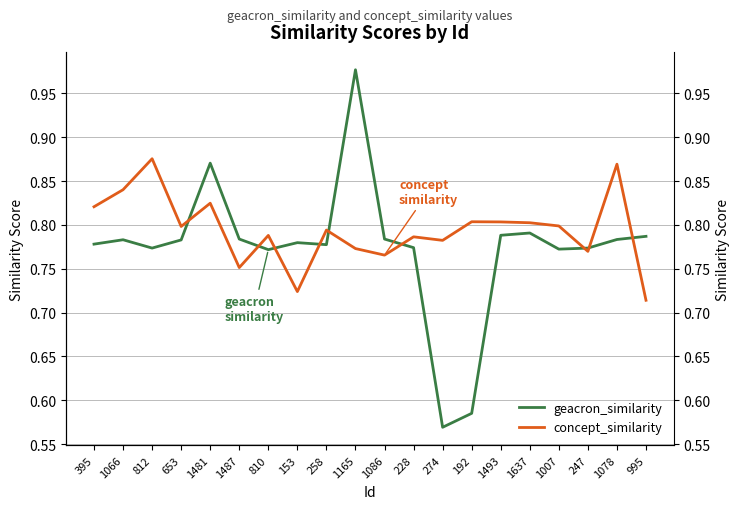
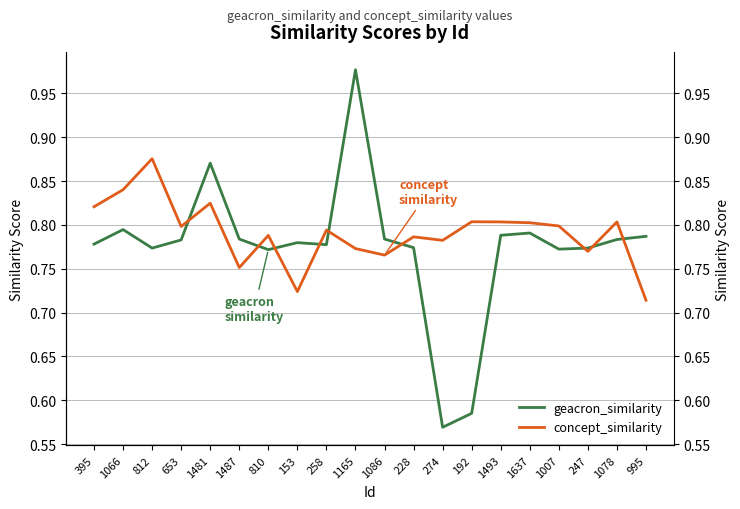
  {
    "geacron_similarity": {
      "395": 0.78,
-     "1066": 0.78,
+     "1066": 0.79,
      "812": 0.77,
      "653": 0.78,
      "1481": 0.87,
      "1487": 0.78,
      "810": 0.77,
      "153": 0.78,
      "258": 0.78,
      "1165": 0.98,
      "1086": 0.78,
      "228": 0.77,
      "274": 0.57,
      "192": 0.59,
      "1493": 0.79,
      "1637": 0.79,
      "1007": 0.77,
      "247": 0.77,
      "1078": 0.78,
      "995": 0.79
    },
    "concept_similarity": {
      "395": 0.82,
      "1066": 0.84,
      "812": 0.88,
      "653": 0.80,
      "1481": 0.82,
      "1487": 0.75,
      "810": 0.79,
      "153": 0.72,
      "258": 0.79,
      "1165": 0.77,
      "1086": 0.77,
      "228": 0.79,
      "274": 0.78,
      "192": 0.80,
      "1493": 0.80,
      "1637": 0.80,
      "1007": 0.80,
      "247": 0.77,
-     "1078": 0.87,
+     "1078": 0.80,
      "995": 0.71
    }
  }
